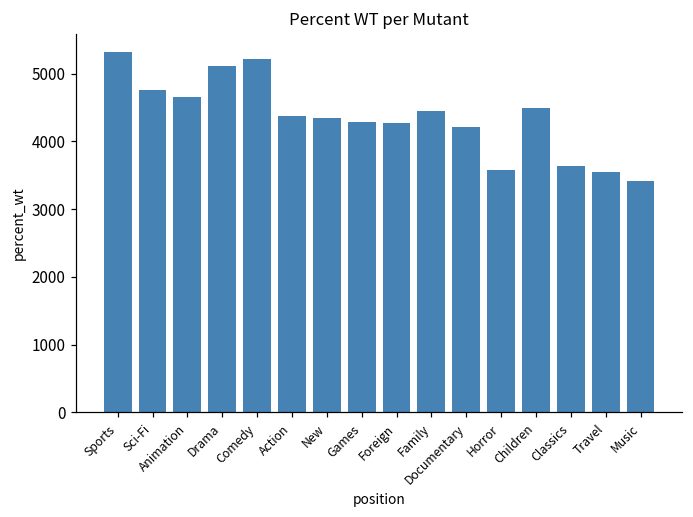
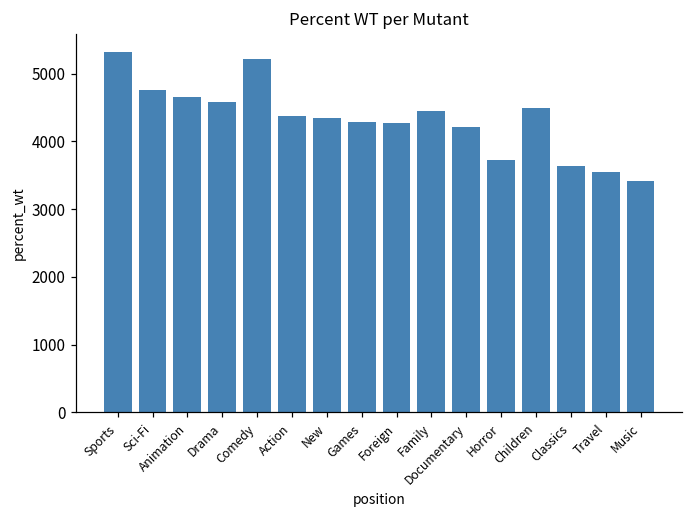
  {
    "Sports": 5300,
    "Sci-Fi": 4800,
    "Animation": 4700,
-   "Drama": 5100,
+   "Drama": 4600,
    "Comedy": 5200,
    "Action": 4400,
    "New": 4400,
    "Games": 4300,
    "Foreign": 4300,
    "Family": 4400,
    "Documentary": 4200,
-   "Horror": 3600,
+   "Horror": 3700,
    "Children": 4500,
    "Classics": 3600,
    "Travel": 3500,
    "Music": 3400
  }
